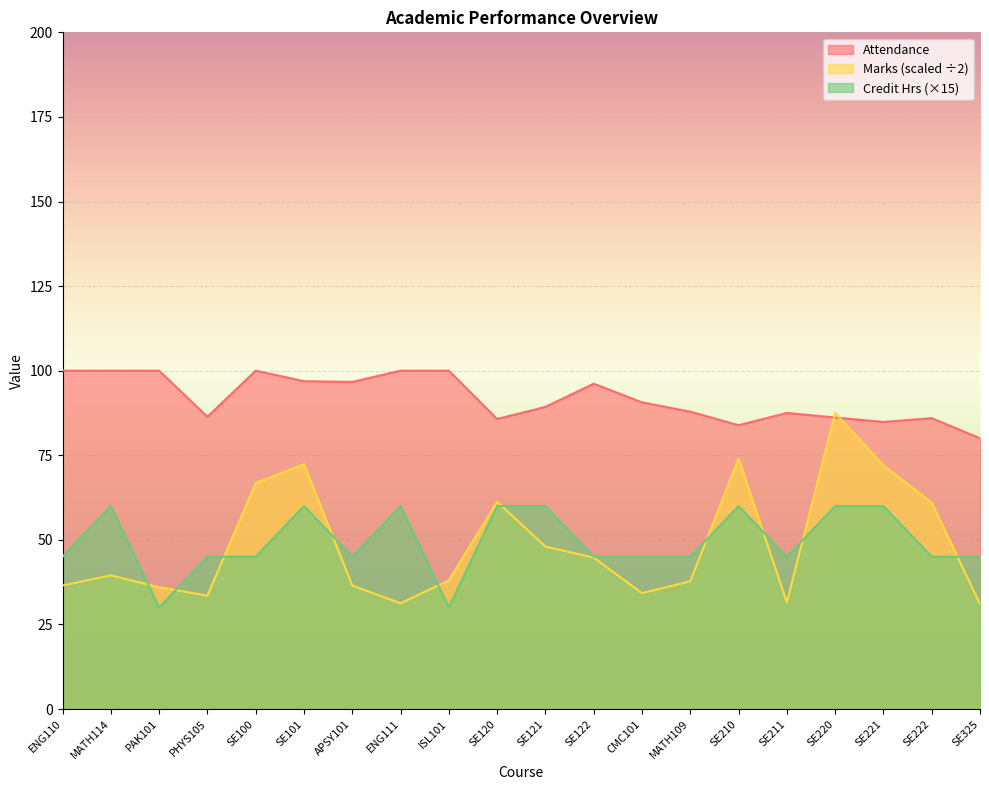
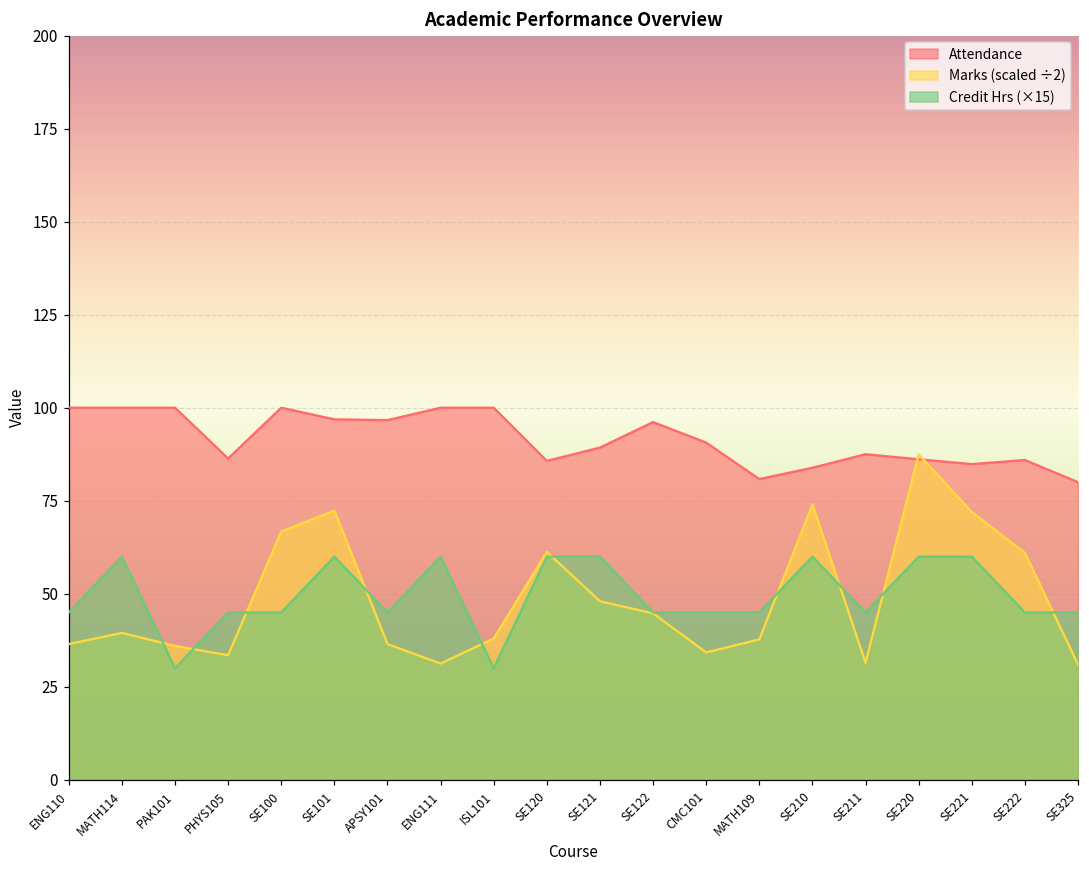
  {
    "Attendance": {
      "ENG110": 100,
      "MATH114": 100,
      "PAK101": 100,
      "PHYS105": 86,
      "SE100": 100,
      "SE101": 97,
      "APSY101": 97,
      "ENG111": 100,
      "ISL101": 100,
      "SE120": 86,
      "SE121": 89,
      "SE122": 96,
      "CMC101": 91,
-     "MATH109": 88,
+     "MATH109": 81,
      "SE210": 84,
      "SE211": 88,
      "SE220": 86,
      "SE221": 85,
      "SE222": 86,
      "SE325": 80
    },
    "Marks (scaled ÷2)": {
      "ENG110": 37,
      "MATH114": 40,
      "PAK101": 36,
      "PHYS105": 34,
      "SE100": 67,
      "SE101": 72,
      "APSY101": 37,
      "ENG111": 31,
      "ISL101": 38,
      "SE120": 61,
      "SE121": 48,
      "CMC101": 34,
      "MATH109": 38,
      "SE210": 74,
      "SE211": 32,
      "SE220": 88,
      "SE221": 72,
      "SE222": 61,
      "SE325": 31
    },
    "Credit Hrs (×15)": {
      "ENG110": 45,
      "MATH114": 60,
      "PAK101": 30,
      "PHYS105": 45,
      "SE100": 45,
      "SE101": 60,
      "APSY101": 45,
      "ENG111": 60,
      "ISL101": 30,
      "SE120": 60,
      "SE121": 60,
      "CMC101": 45,
      "MATH109": 45,
      "SE210": 60,
      "SE211": 45,
      "SE220": 60,
      "SE221": 60,
      "SE222": 45,
      "SE325": 45
    }
  }
